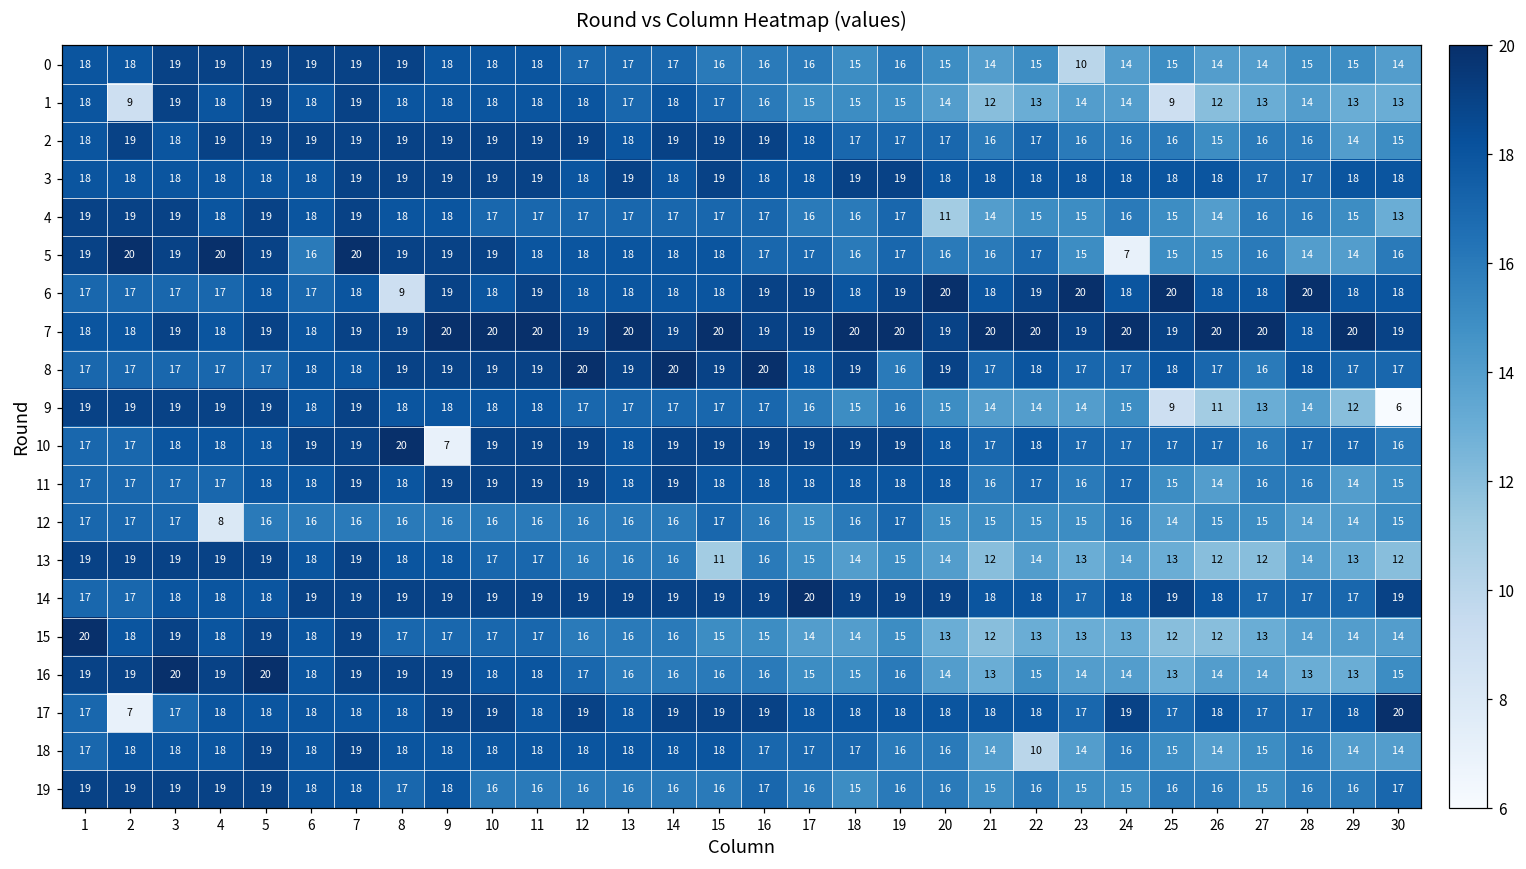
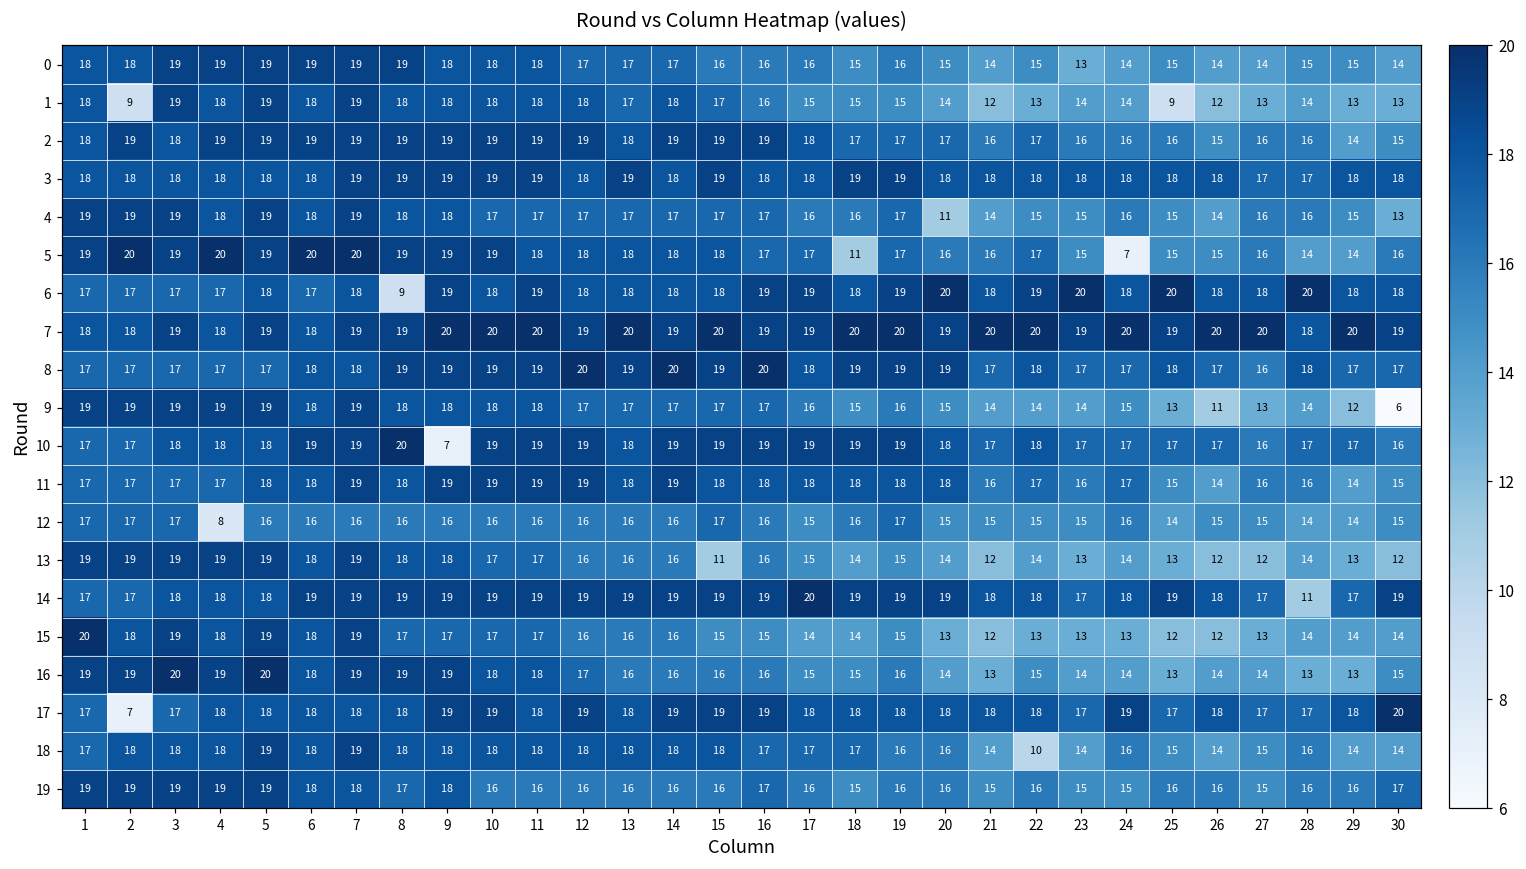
  {
    "0": {
      "1": 18,
      "2": 18,
      "3": 19,
      "4": 19,
      "5": 19,
      "6": 19,
      "7": 19,
      "8": 19,
      "9": 18,
      "10": 18,
      "11": 18,
      "12": 17,
      "13": 17,
      "14": 17,
      "15": 16,
      "16": 16,
      "17": 16,
      "18": 15,
      "19": 16,
      "20": 15,
      "21": 14,
      "22": 15,
-     "23": 10,
+     "23": 13,
      "24": 14,
      "25": 15,
      "26": 14,
      "27": 14,
      "28": 15,
      "29": 15,
      "30": 14
    },
    "5": {
      "1": 19,
      "2": 20,
      "3": 19,
      "4": 20,
      "5": 19,
-     "6": 16,
+     "6": 20,
      "7": 20,
      "8": 19,
      "9": 19,
      "10": 19,
      "11": 18,
      "12": 18,
      "13": 18,
      "14": 18,
      "15": 18,
      "16": 17,
      "17": 17,
-     "18": 16,
+     "18": 11,
      "19": 17,
      "20": 16,
      "21": 16,
      "22": 17,
      "23": 15,
      "24": 7,
      "25": 15,
      "26": 15,
      "27": 16,
      "28": 14,
      "29": 14,
      "30": 16
    },
    "8": {
      "1": 17,
      "2": 17,
      "3": 17,
      "4": 17,
      "5": 17,
      "6": 18,
      "7": 18,
      "8": 19,
      "9": 19,
      "10": 19,
      "11": 19,
      "12": 20,
      "13": 19,
      "14": 20,
      "15": 19,
      "16": 20,
      "17": 18,
      "18": 19,
-     "19": 16,
+     "19": 19,
      "20": 19,
      "21": 17,
      "22": 18,
      "23": 17,
      "24": 17,
      "25": 18,
      "26": 17,
      "27": 16,
      "28": 18,
      "29": 17,
      "30": 17
    },
    "9": {
      "1": 19,
      "2": 19,
      "3": 19,
      "4": 19,
      "5": 19,
      "6": 18,
      "7": 19,
      "8": 18,
      "9": 18,
      "10": 18,
      "11": 18,
      "12": 17,
      "13": 17,
      "14": 17,
      "15": 17,
      "16": 17,
      "17": 16,
      "18": 15,
      "19": 16,
      "20": 15,
      "21": 14,
      "22": 14,
      "23": 14,
      "24": 15,
-     "25": 9,
+     "25": 13,
      "26": 11,
      "27": 13,
      "28": 14,
      "29": 12,
      "30": 6
    },
    "14": {
      "1": 17,
      "2": 17,
      "3": 18,
      "4": 18,
      "5": 18,
      "6": 19,
      "7": 19,
      "8": 19,
      "9": 19,
      "10": 19,
      "11": 19,
      "12": 19,
      "13": 19,
      "14": 19,
      "15": 19,
      "16": 19,
      "17": 20,
      "18": 19,
      "19": 19,
      "20": 19,
      "21": 18,
      "22": 18,
      "23": 17,
      "24": 18,
      "25": 19,
      "26": 18,
      "27": 17,
-     "28": 17,
+     "28": 11,
      "29": 17,
      "30": 19
    }
  }
